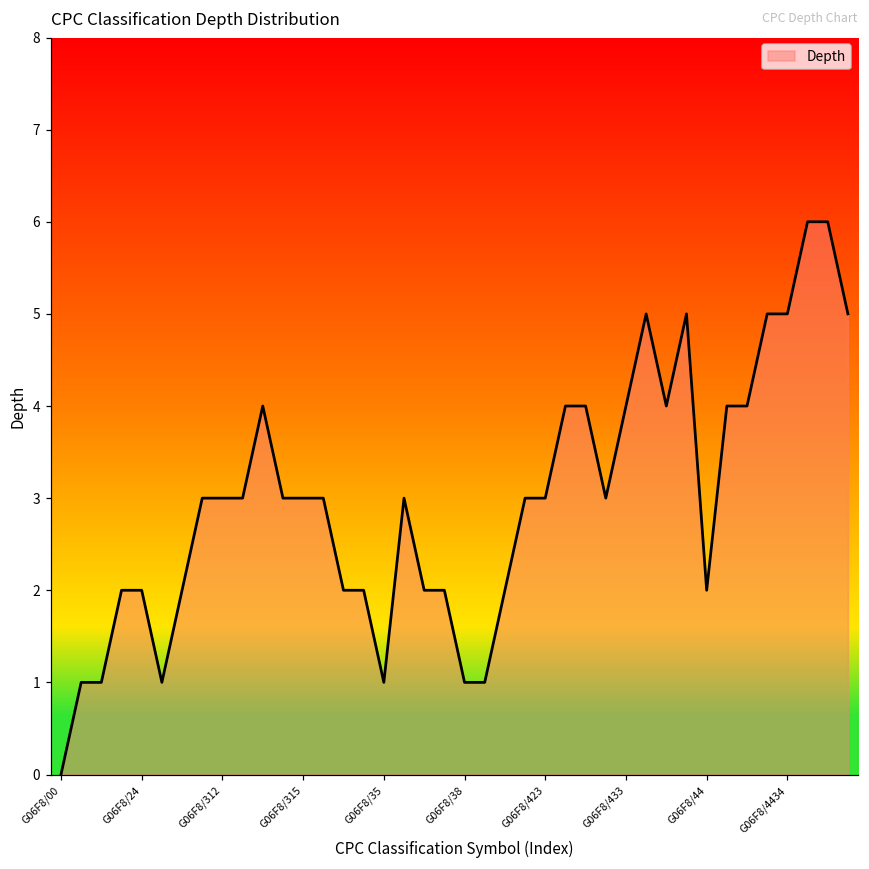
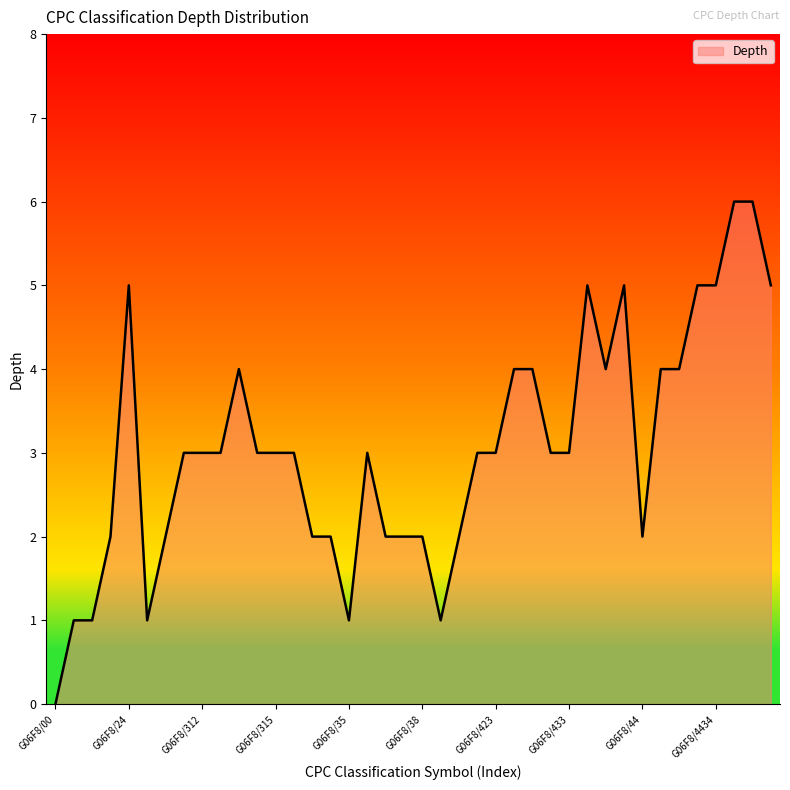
  {
    "G06F8/00": 0,
-   "G06F8/24": 2,
+   "G06F8/24": 5,
    "G06F8/312": 3,
    "G06F8/315": 3,
    "G06F8/35": 1,
-   "G06F8/38": 1,
+   "G06F8/38": 2,
    "G06F8/423": 3,
-   "G06F8/433": 4,
+   "G06F8/433": 3,
    "G06F8/44": 2,
    "G06F8/4434": 5
  }
